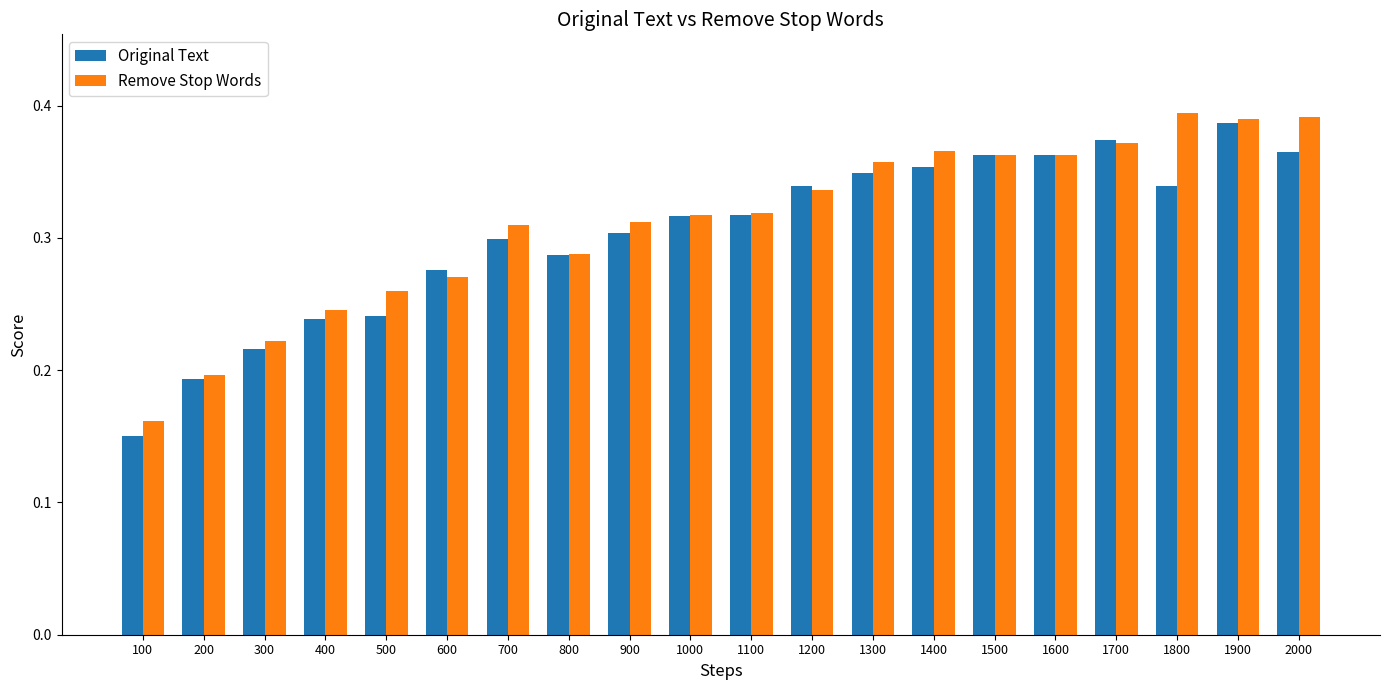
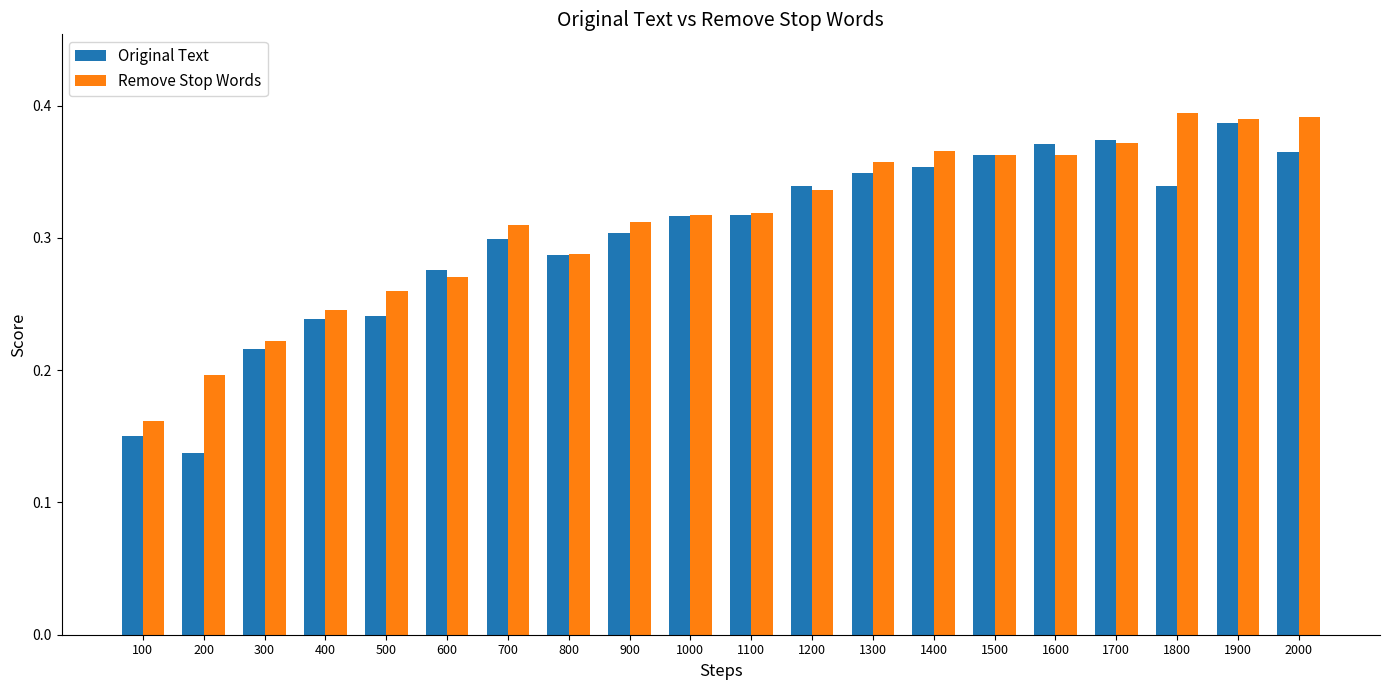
  {
    "Original Text": {
      "100": 0.150,
-     "200": 0.193,
+     "200": 0.137,
      "300": 0.216,
      "400": 0.239,
      "500": 0.241,
      "600": 0.276,
      "700": 0.299,
      "800": 0.287,
      "900": 0.304,
      "1000": 0.316,
      "1100": 0.317,
      "1200": 0.339,
      "1300": 0.349,
      "1400": 0.353,
      "1500": 0.363,
-     "1600": 0.363,
+     "1600": 0.371,
      "1700": 0.374,
      "1800": 0.339,
      "1900": 0.387,
      "2000": 0.365
    },
    "Remove Stop Words": {
      "100": 0.162,
      "200": 0.196,
      "300": 0.222,
      "400": 0.246,
      "500": 0.260,
      "600": 0.270,
      "700": 0.310,
      "800": 0.288,
      "900": 0.312,
      "1000": 0.318,
      "1100": 0.319,
      "1200": 0.336,
      "1300": 0.357,
      "1400": 0.366,
      "1500": 0.363,
      "1600": 0.363,
      "1700": 0.372,
      "1800": 0.395,
      "1900": 0.390,
      "2000": 0.391
    }
  }
